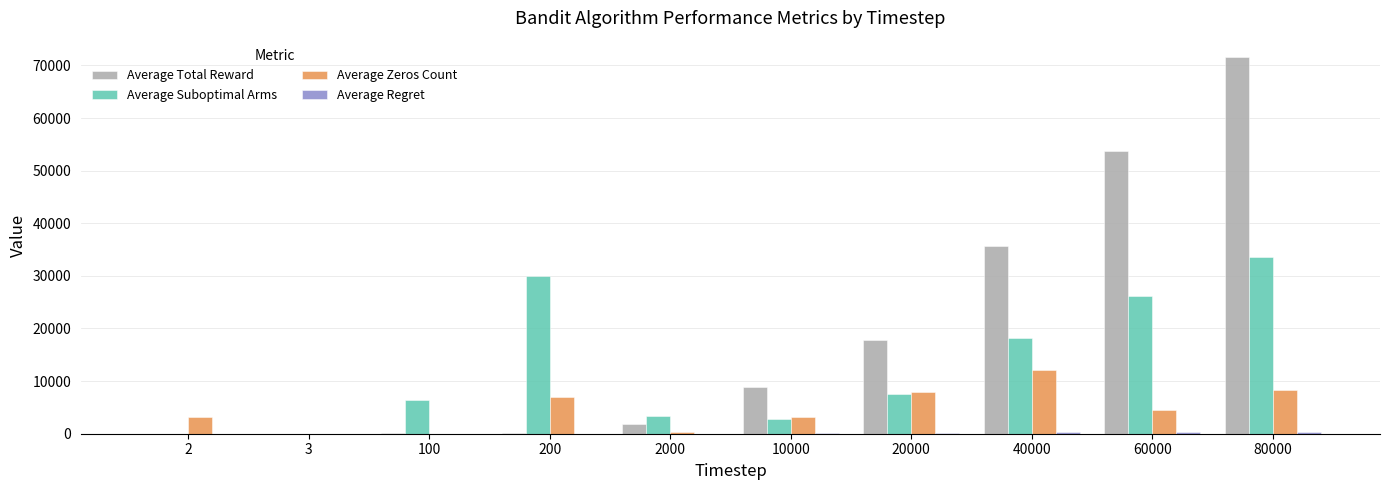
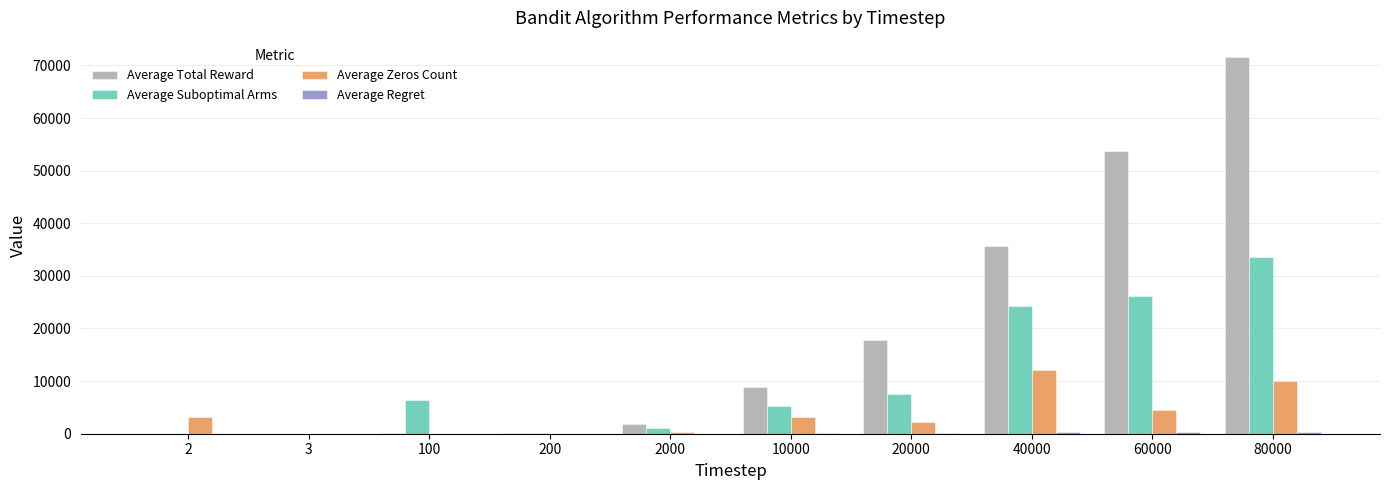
  {
    "Average Suboptimal Arms": {
      "100": 6000,
-     "200": 30000,
-     "2000": 3000,
-     "10000": 3000,
+     "200": 0,
+     "2000": 1000,
+     "10000": 5000,
      "20000": 8000,
-     "40000": 18000,
+     "40000": 24000,
      "60000": 26000,
      "80000": 34000
    },
    "Average Zeros Count": {
      "2": 3000,
-     "200": 7000,
+     "200": 0,
      "10000": 3000,
-     "20000": 8000,
+     "20000": 2000,
      "40000": 12000,
      "60000": 4000,
-     "80000": 8000
+     "80000": 10000
    }
  }
